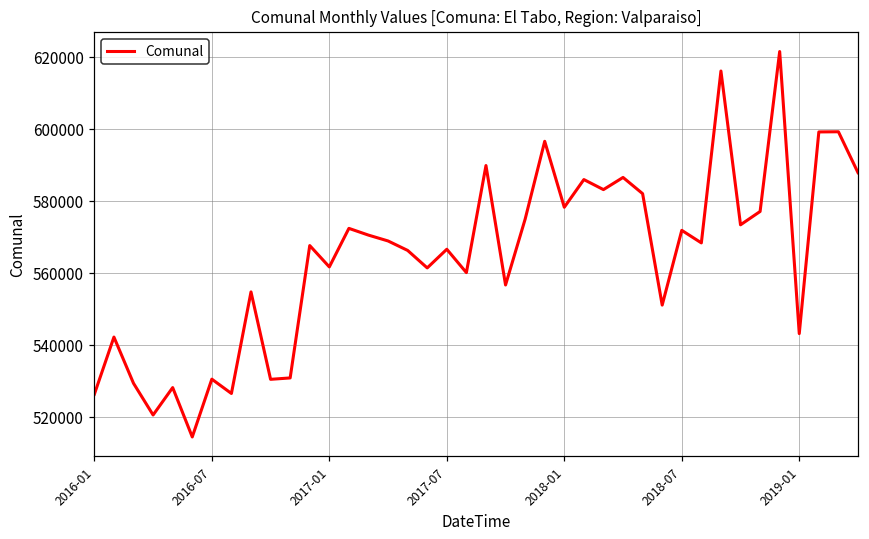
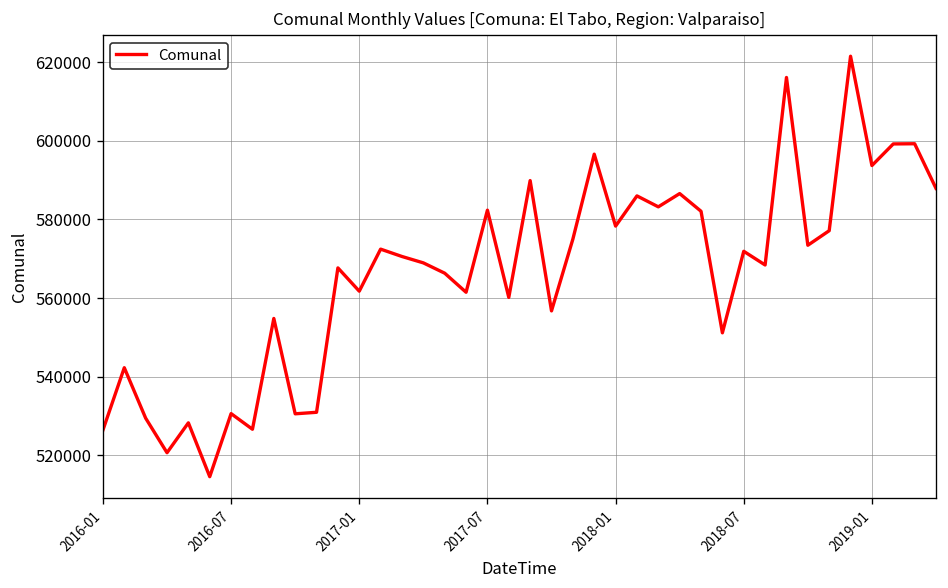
  {
    "2016-01": 526000,
    "2016-07": 531000,
    "2017-01": 562000,
-   "2017-07": 567000,
+   "2017-07": 582000,
    "2018-01": 578000,
    "2018-07": 572000,
-   "2019-01": 543000
+   "2019-01": 594000
  }
